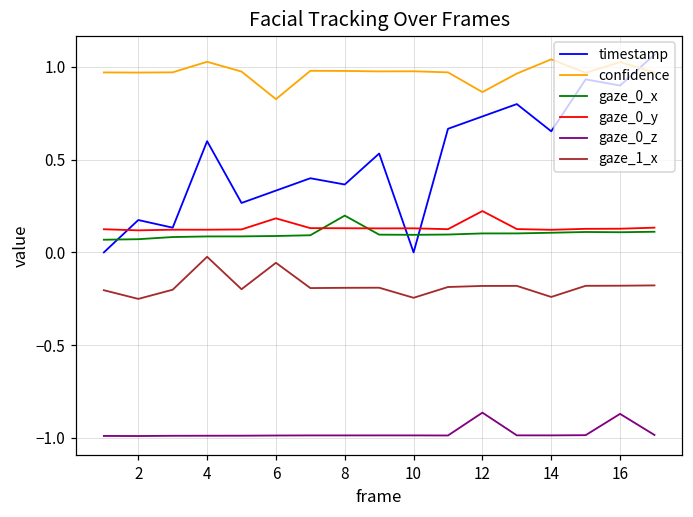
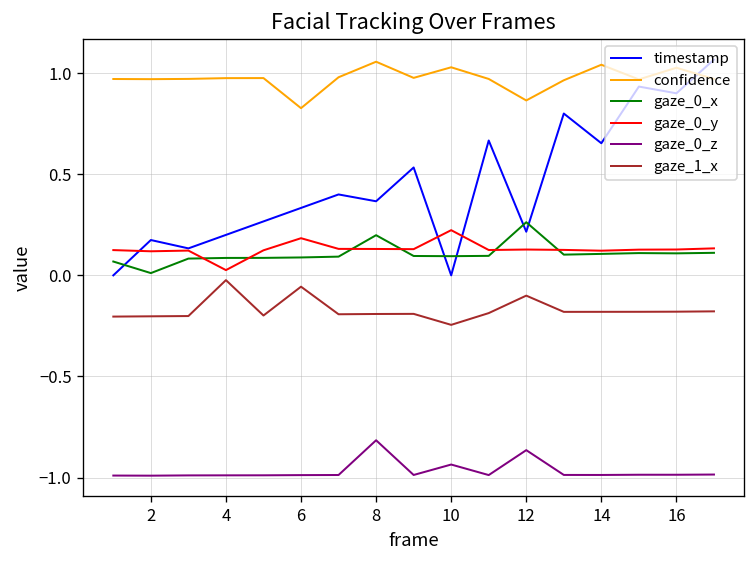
  {
    "timestamp": {
      "2": 0.17,
-     "4": 0.6,
+     "4": 0.2,
      "6": 0.33,
      "8": 0.37,
      "10": 0.00,
-     "12": 0.73,
+     "12": 0.22,
      "14": 0.65
    },
    "confidence": {
      "2": 0.97,
-     "4": 1.03,
+     "4": 0.98,
      "6": 0.83,
-     "8": 0.98,
-     "10": 0.98,
+     "8": 1.06,
+     "10": 1.03,
      "12": 0.86,
      "14": 1.04
    },
    "gaze_0_x": {
-     "2": 0.07,
+     "2": 0.01,
      "4": 0.09,
      "6": 0.09,
      "8": 0.20,
      "10": 0.09,
-     "12": 0.10,
+     "12": 0.26,
      "14": 0.11,
      "16": 0.11
    },
    "gaze_0_y": {
      "2": 0.12,
-     "4": 0.12,
+     "4": 0.03,
      "6": 0.18,
      "8": 0.13,
-     "10": 0.13,
-     "12": 0.22,
+     "10": 0.22,
+     "12": 0.13,
      "14": 0.12,
      "16": 0.13
    },
    "gaze_0_z": {
      "2": -0.99,
      "4": -0.99,
      "6": -0.99,
-     "8": -0.99,
-     "10": -0.99,
+     "8": -0.82,
+     "10": -0.94,
      "12": -0.86,
      "14": -0.99,
-     "16": -0.87
+     "16": -0.99
    },
    "gaze_1_x": {
-     "2": -0.25,
+     "2": -0.20,
      "4": -0.02,
      "6": -0.06,
      "8": -0.19,
      "10": -0.24,
-     "12": -0.18,
-     "14": -0.24,
+     "12": -0.10,
+     "14": -0.18,
      "16": -0.18
    }
  }
